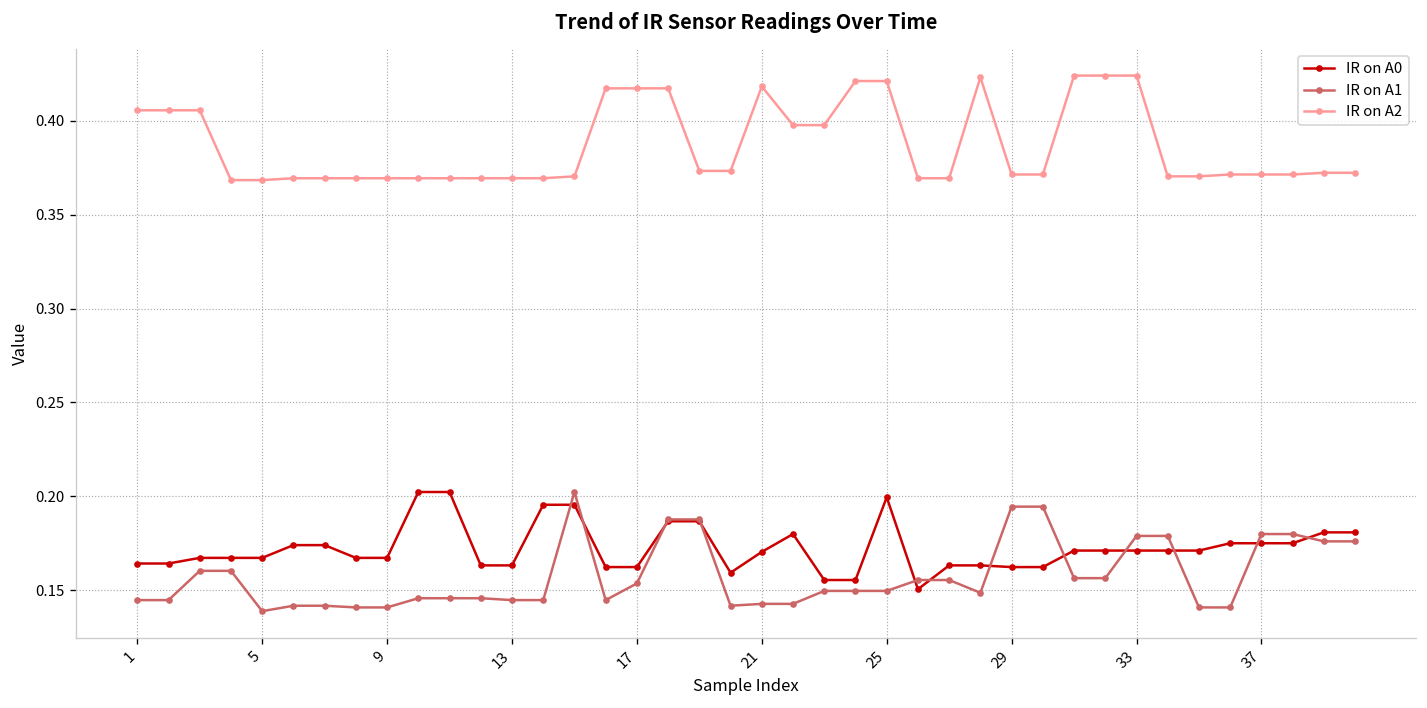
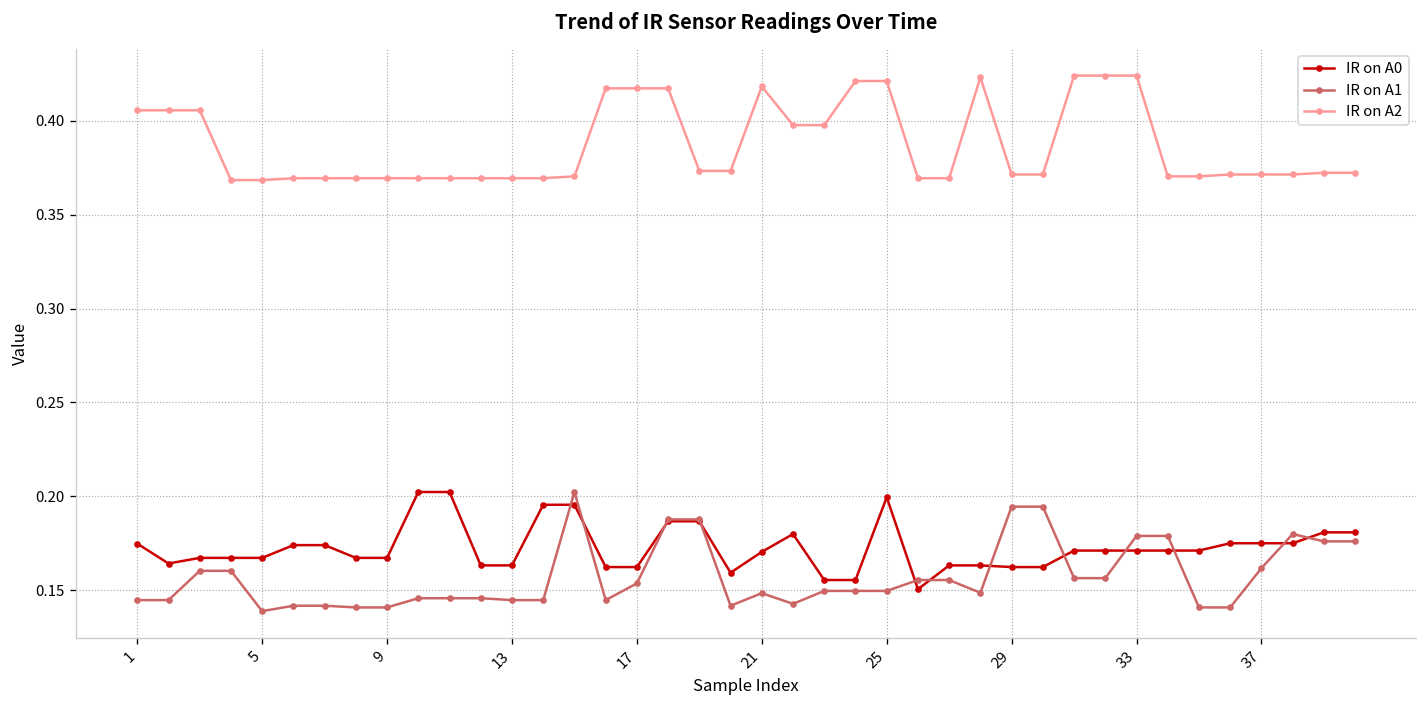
  {
    "IR on A0": {
-     "1": 0.164,
+     "1": 0.175,
      "5": 0.167,
      "9": 0.167,
      "13": 0.163,
      "17": 0.162,
      "21": 0.170,
      "25": 0.200,
      "29": 0.162,
      "33": 0.171,
      "37": 0.175
    },
    "IR on A1": {
      "1": 0.145,
      "5": 0.139,
      "9": 0.141,
      "13": 0.145,
      "17": 0.154,
-     "21": 0.143,
+     "21": 0.148,
      "25": 0.150,
      "29": 0.195,
      "33": 0.179,
-     "37": 0.180
+     "37": 0.162
    },
    "IR on A2": {
      "1": 0.406,
      "5": 0.369,
      "9": 0.370,
      "13": 0.370,
      "17": 0.417,
      "21": 0.418,
      "25": 0.421,
      "29": 0.372,
      "33": 0.424,
      "37": 0.372
    }
  }
